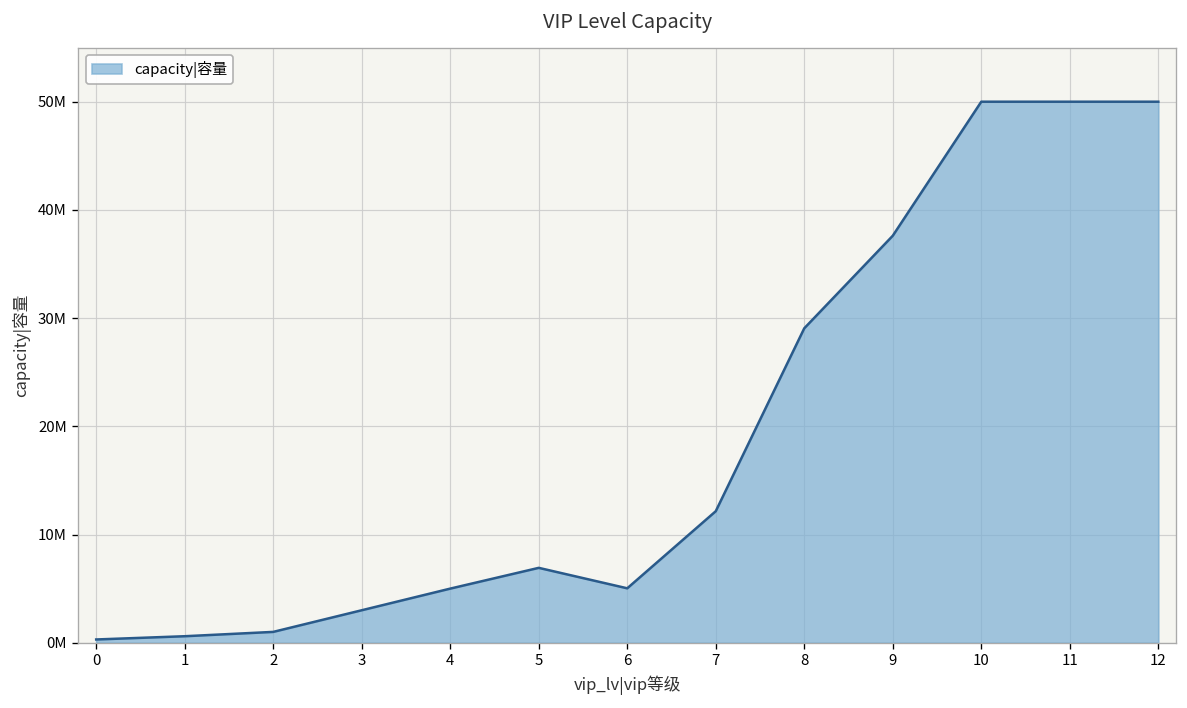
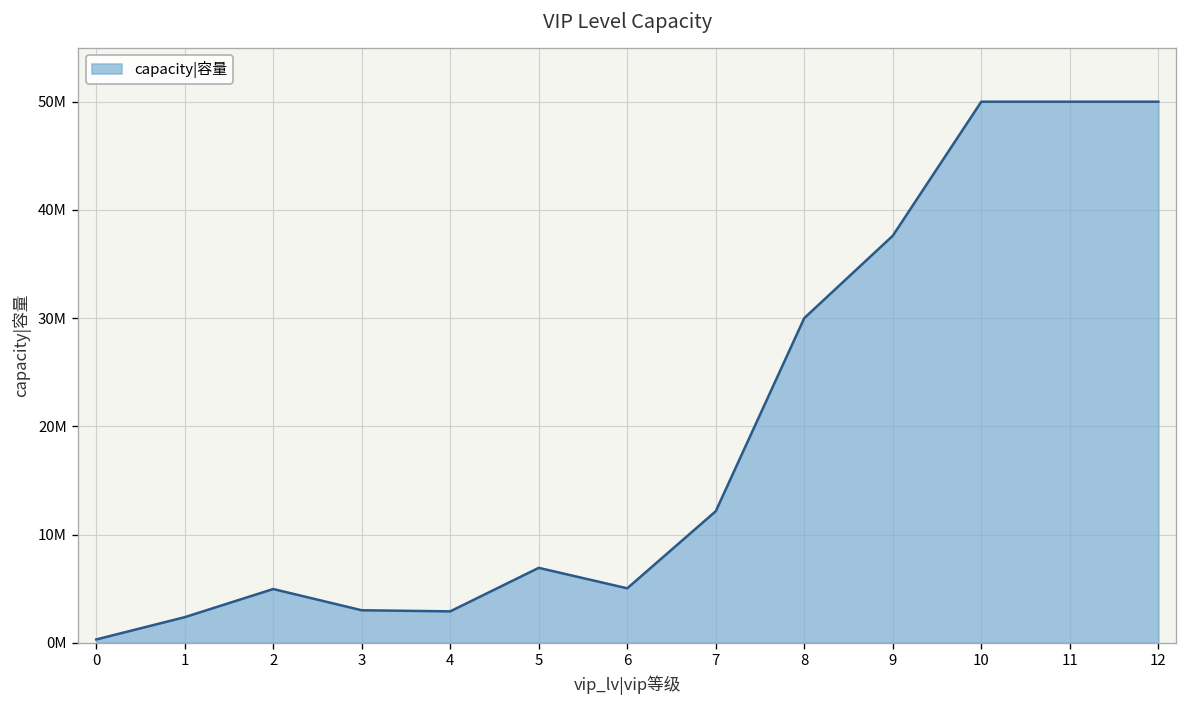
  {
    "0": 0,
-   "1": 1000000,
-   "2": 1000000,
+   "1": 2000000,
+   "2": 5000000,
    "3": 3000000,
-   "4": 5000000,
+   "4": 3000000,
    "5": 7000000,
    "6": 5000000,
    "7": 12000000,
-   "8": 29000000,
+   "8": 30000000,
    "9": 38000000,
    "10": 50000000,
    "11": 50000000,
    "12": 50000000
  }
